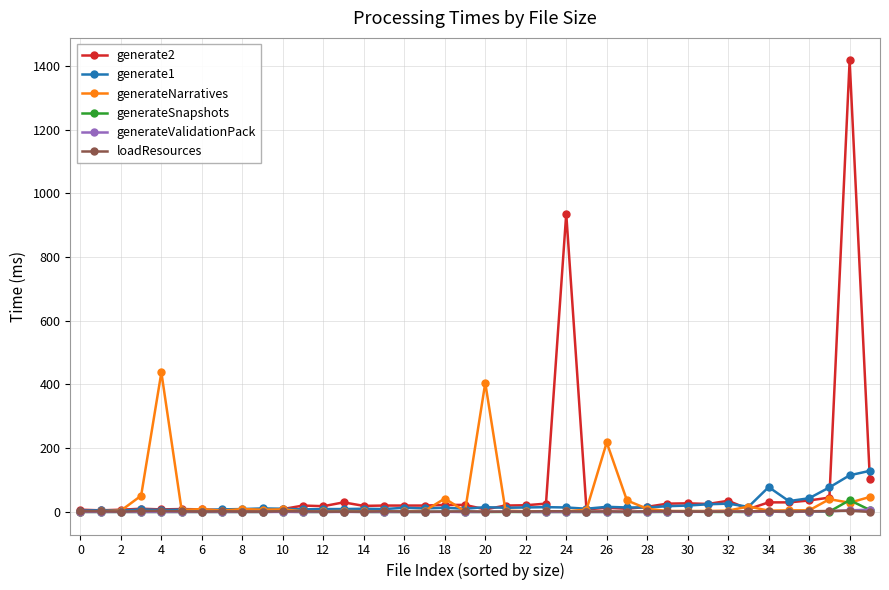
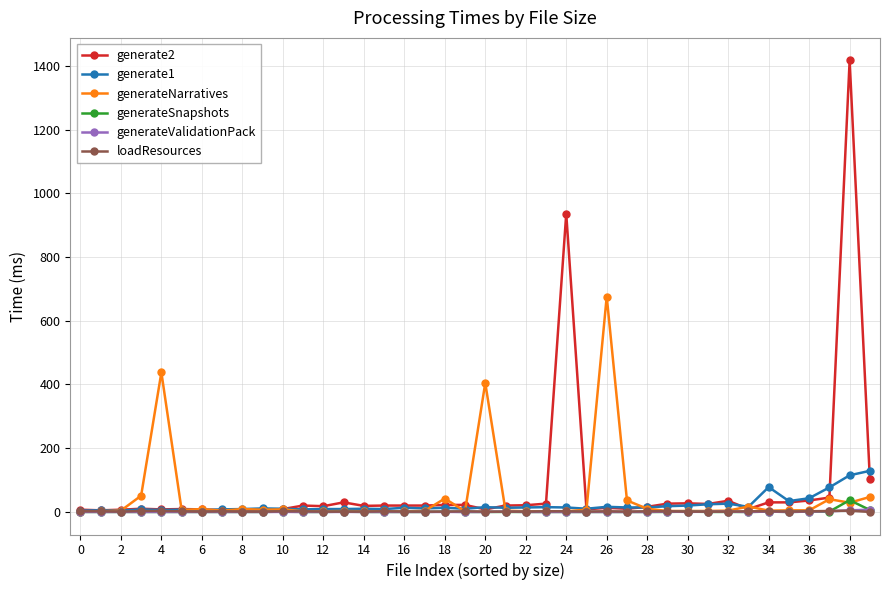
  {
    "generate2": {
      "12": 20,
      "14": 20,
      "18": 20,
      "24": 940,
      "32": 40,
      "34": 30,
      "38": 1420
    },
    "generate1": {
      "14": 10,
      "18": 10,
      "24": 10,
      "32": 30,
      "34": 80,
      "38": 120
    },
    "generateNarratives": {
      "4": 440,
      "18": 40,
      "20": 410,
-     "26": 220,
+     "26": 680,
      "38": 30
    },
    "generateSnapshots": {
      "38": 40
    }
  }
